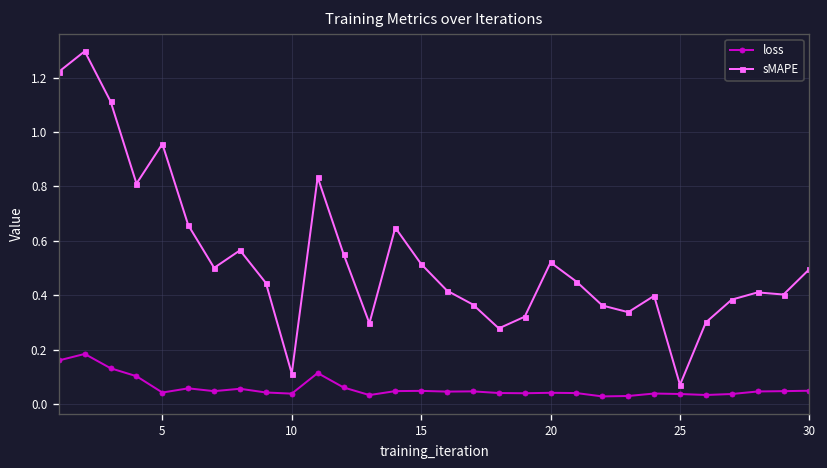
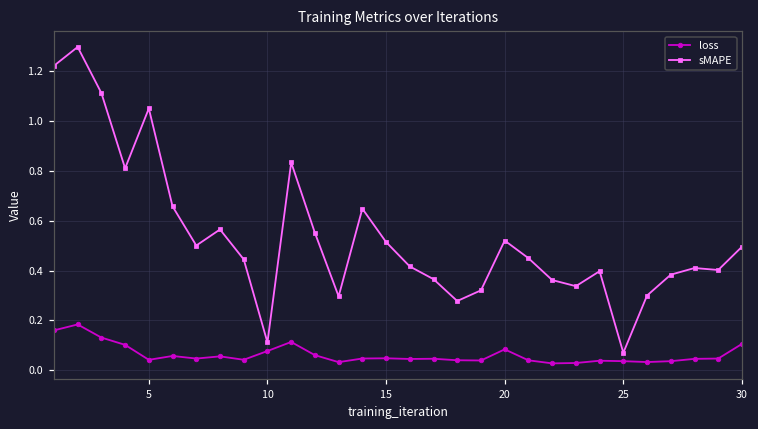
  {
    "loss": {
      "5": 0.04,
-     "10": 0.04,
+     "10": 0.08,
      "15": 0.05,
-     "20": 0.04,
+     "20": 0.08,
      "25": 0.04,
-     "30": 0.05
+     "30": 0.11
    },
    "sMAPE": {
-     "5": 0.96,
+     "5": 1.05,
      "10": 0.11,
      "15": 0.51,
      "20": 0.52,
      "25": 0.07,
      "30": 0.50
    }
  }
